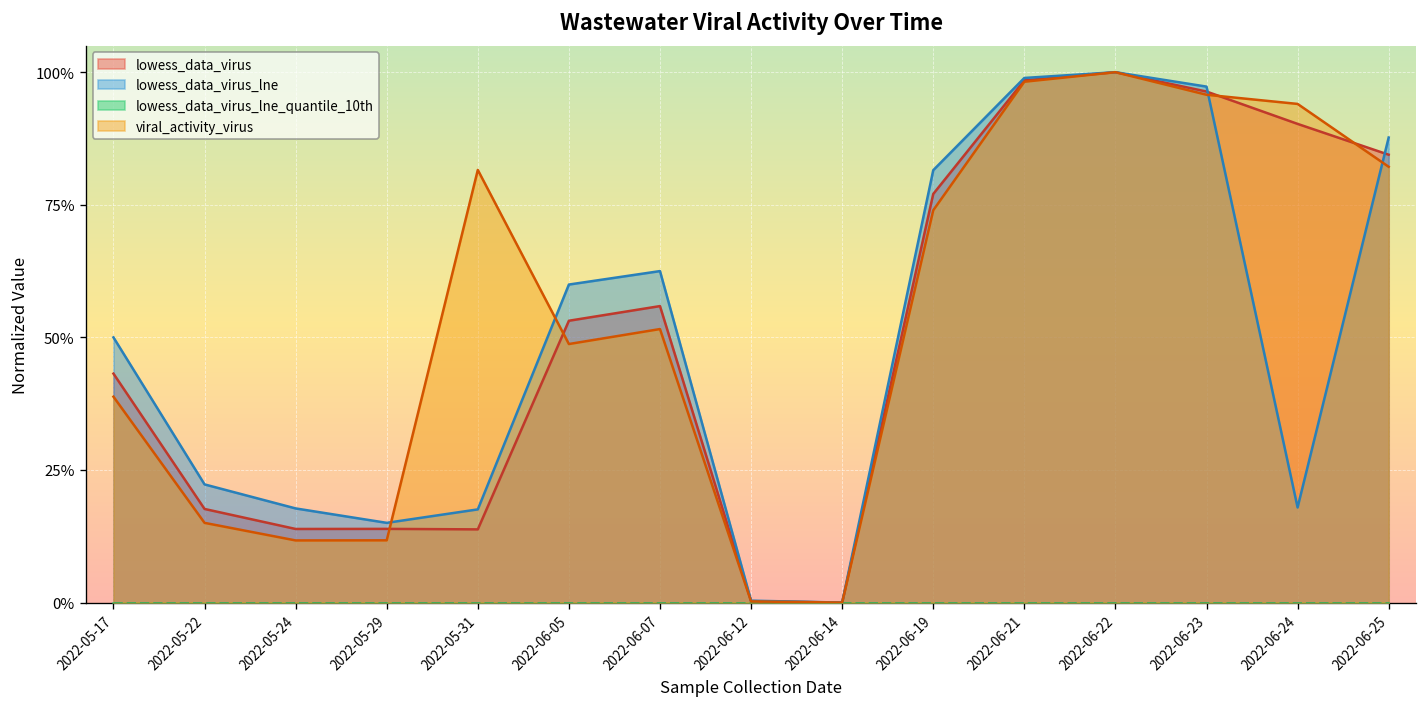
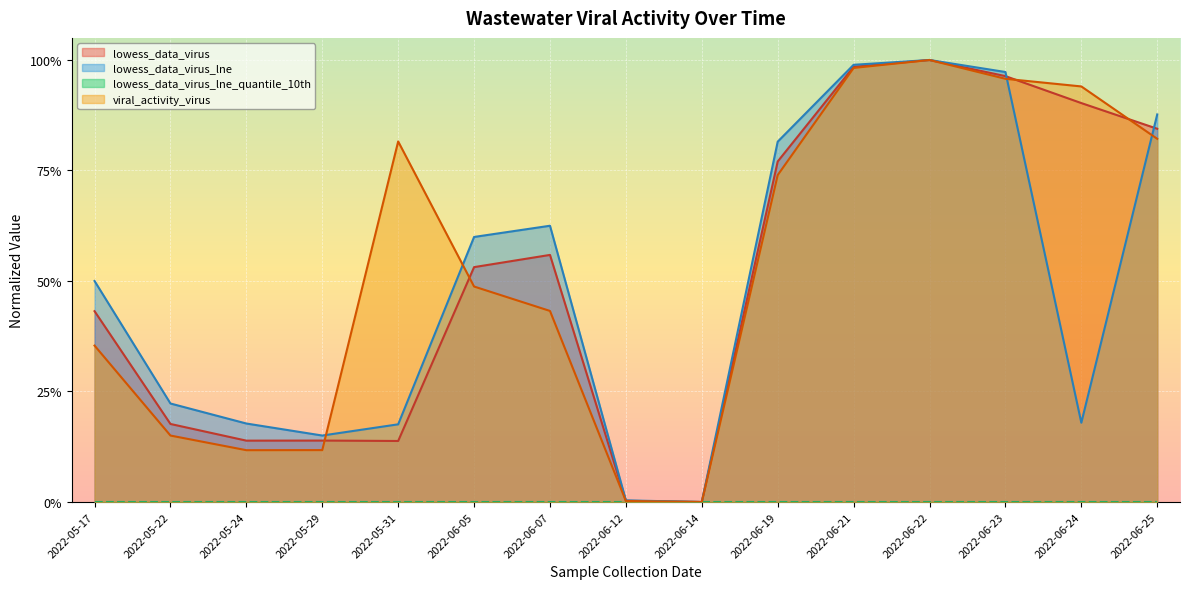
  {
    "lowess_data_virus": {
      "2022-05-17": "43%",
      "2022-05-22": "18%",
      "2022-05-24": "14%",
      "2022-05-29": "14%",
      "2022-05-31": "14%",
      "2022-06-05": "53%",
      "2022-06-07": "56%",
      "2022-06-19": "77%",
      "2022-06-23": "96%",
      "2022-06-24": "90%",
      "2022-06-25": "84%"
    },
    "lowess_data_virus_lne": {
      "2022-05-17": "50%",
      "2022-05-22": "22%",
      "2022-05-24": "18%",
      "2022-05-29": "15%",
      "2022-05-31": "18%",
      "2022-06-05": "60%",
      "2022-06-07": "62%",
      "2022-06-19": "82%",
      "2022-06-23": "97%",
      "2022-06-24": "18%",
      "2022-06-25": "88%"
    },
    "lowess_data_virus_lne_quantile_10th": {
      "2022-05-17": "0%",
      "2022-05-22": "0%",
      "2022-05-24": "0%",
      "2022-05-29": "0%",
      "2022-05-31": "0%",
      "2022-06-05": "0%",
      "2022-06-07": "0%",
      "2022-06-19": "0%",
      "2022-06-21": "0%",
      "2022-06-22": "0%",
      "2022-06-23": "0%",
      "2022-06-24": "0%",
      "2022-06-25": "0%"
    },
    "viral_activity_virus": {
-     "2022-05-17": "39%",
+     "2022-05-17": "35%",
      "2022-05-22": "15%",
      "2022-05-24": "12%",
      "2022-05-29": "12%",
      "2022-05-31": "82%",
      "2022-06-05": "49%",
-     "2022-06-07": "52%",
+     "2022-06-07": "43%",
      "2022-06-19": "74%",
      "2022-06-23": "96%",
      "2022-06-24": "94%",
      "2022-06-25": "82%"
    }
  }
